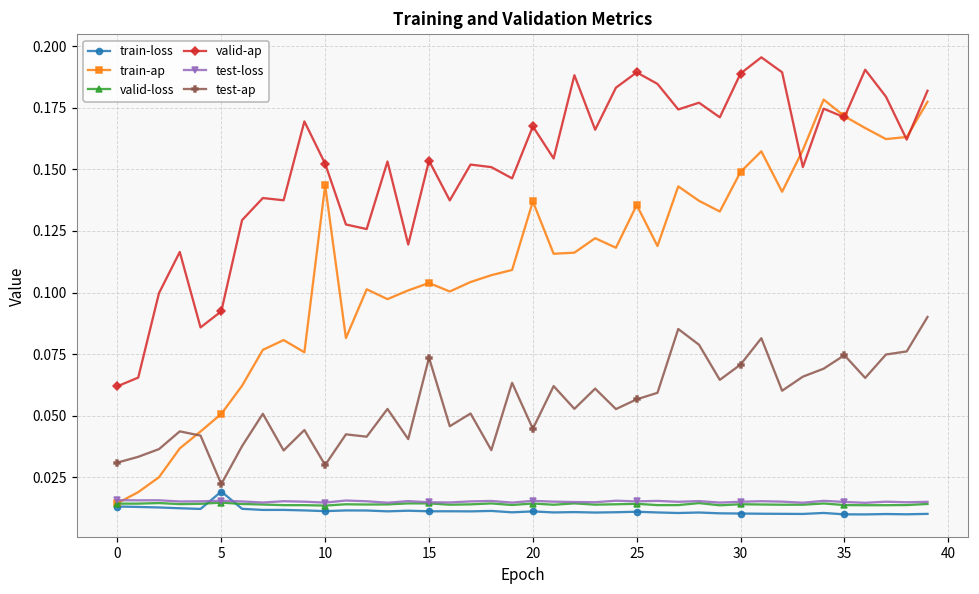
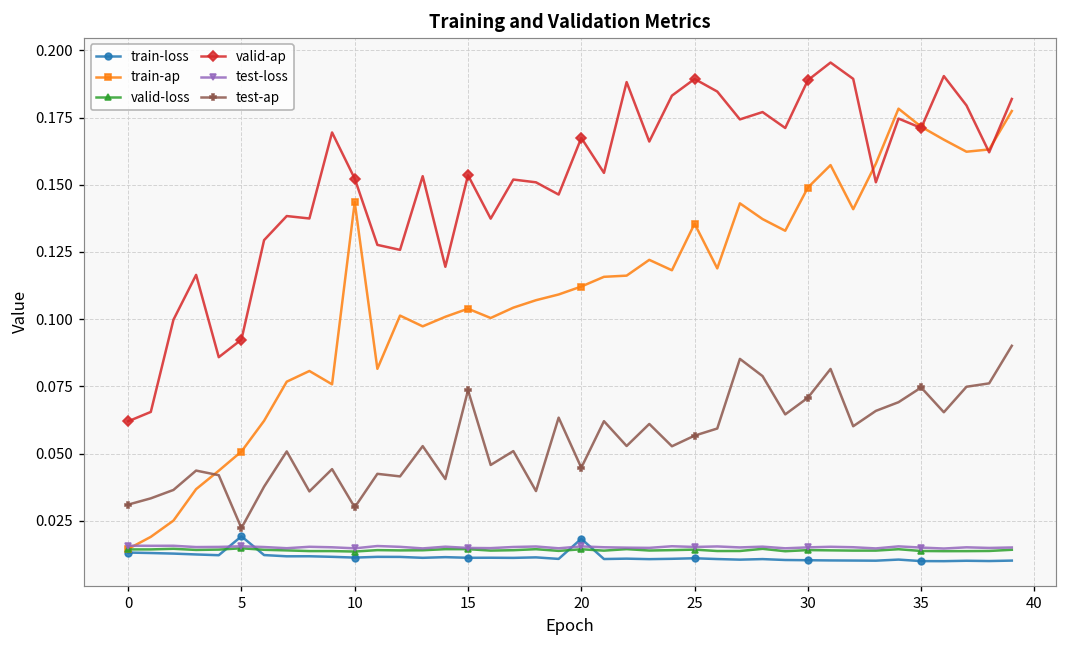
  {
    "train-loss": {
      "0": 0.013,
      "5": 0.019,
      "10": 0.011,
      "15": 0.011,
-     "20": 0.011,
+     "20": 0.018,
      "25": 0.011,
      "30": 0.010,
      "35": 0.010
    },
    "train-ap": {
      "5": 0.051,
      "10": 0.144,
      "15": 0.104,
-     "20": 0.137,
+     "20": 0.112,
      "25": 0.136,
      "30": 0.149
    },
    "valid-loss": {
      "10": 0.014,
      "35": 0.014
    },
    "valid-ap": {
      "0": 0.062,
      "5": 0.092,
      "10": 0.152,
      "15": 0.154,
      "20": 0.167,
      "25": 0.189,
      "30": 0.189
    },
    "test-loss": {
      "0": 0.016,
      "10": 0.015,
      "35": 0.015
    },
    "test-ap": {
      "0": 0.031,
      "5": 0.022,
      "10": 0.030,
      "15": 0.074,
      "20": 0.045,
      "25": 0.057,
      "30": 0.071,
      "35": 0.075
    }
  }
